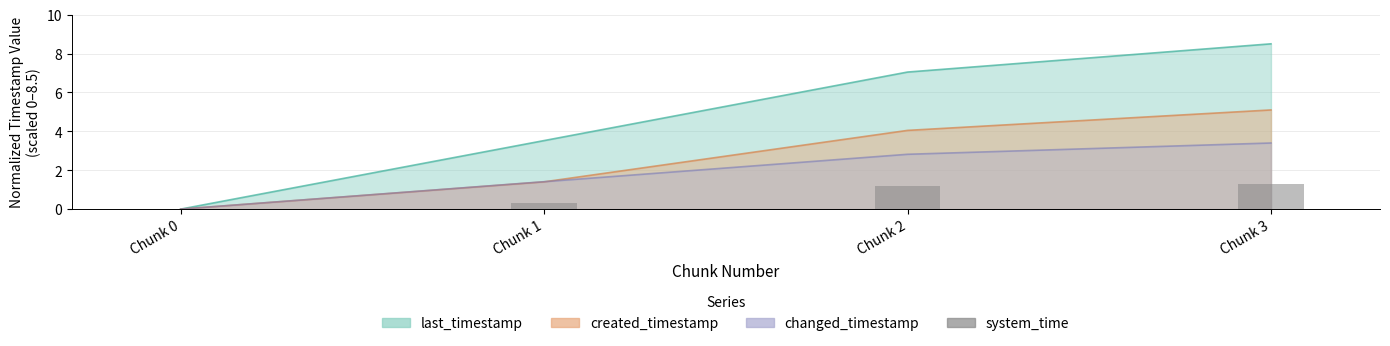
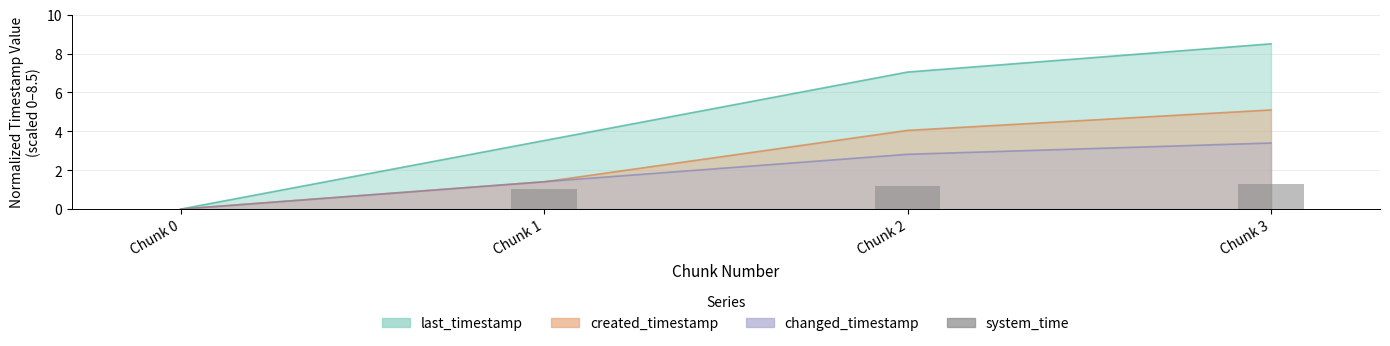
  {
    "system_time": {
      "Chunk 0": 0.0,
-     "Chunk 1": 0.3,
+     "Chunk 1": 1.0,
      "Chunk 2": 1.2,
      "Chunk 3": 1.3
    },
    "created_timestamp": {
      "Chunk 2": 4.0,
      "Chunk 3": 5.1
    }
  }
